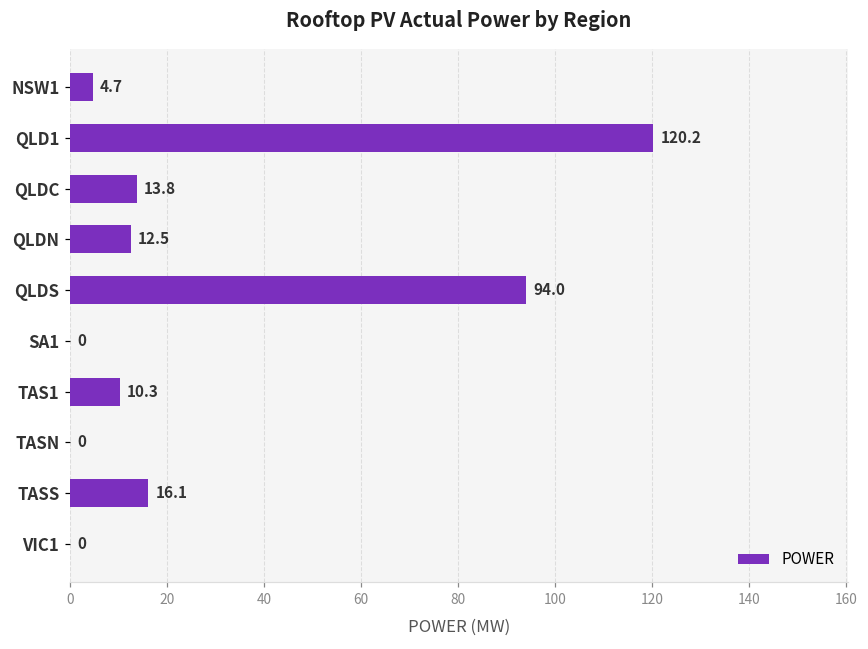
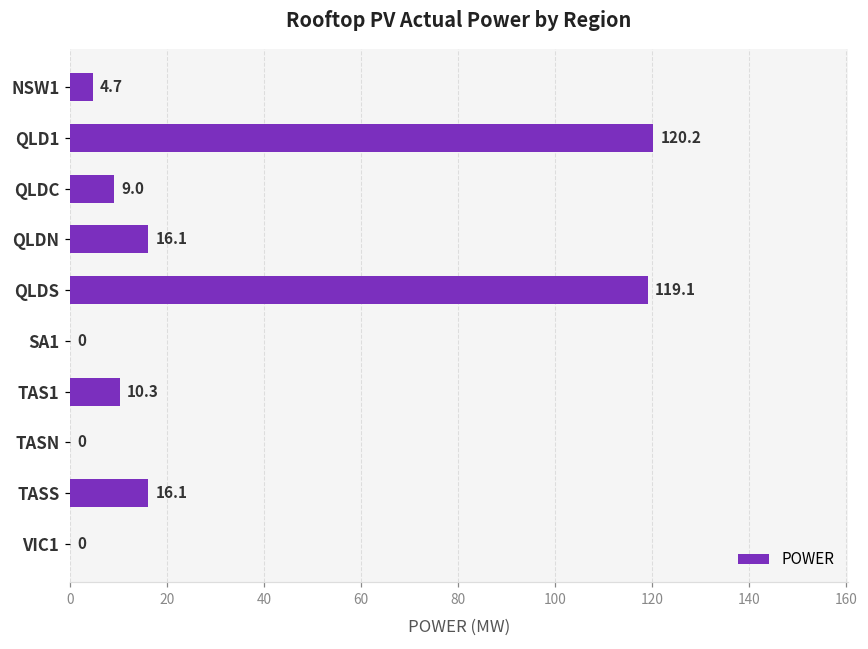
  {
    "NSW1": 4.7,
    "QLD1": 120.2,
-   "QLDC": 13.8,
-   "QLDN": 12.5,
-   "QLDS": 94.0,
+   "QLDC": 9.0,
+   "QLDN": 16.1,
+   "QLDS": 119.1,
    "SA1": 0,
    "TAS1": 10.3,
    "TASN": 0,
    "TASS": 16.1,
    "VIC1": 0
  }
